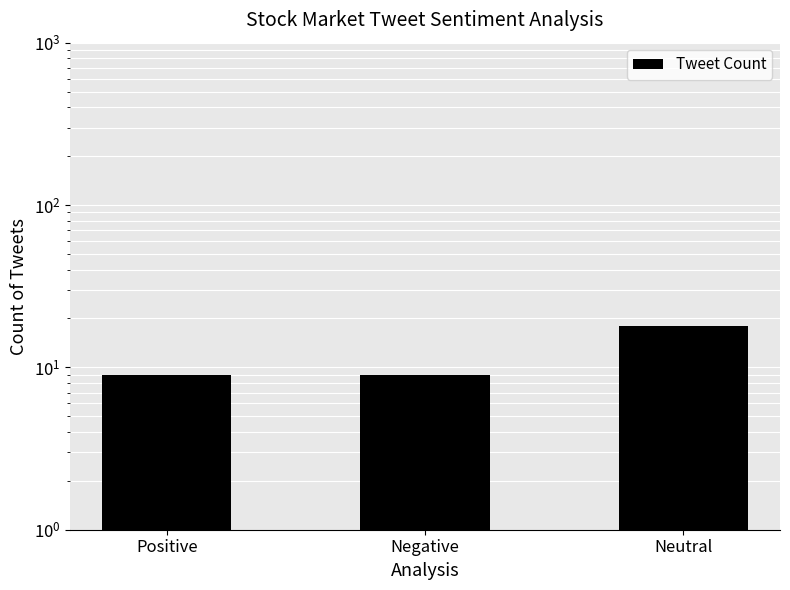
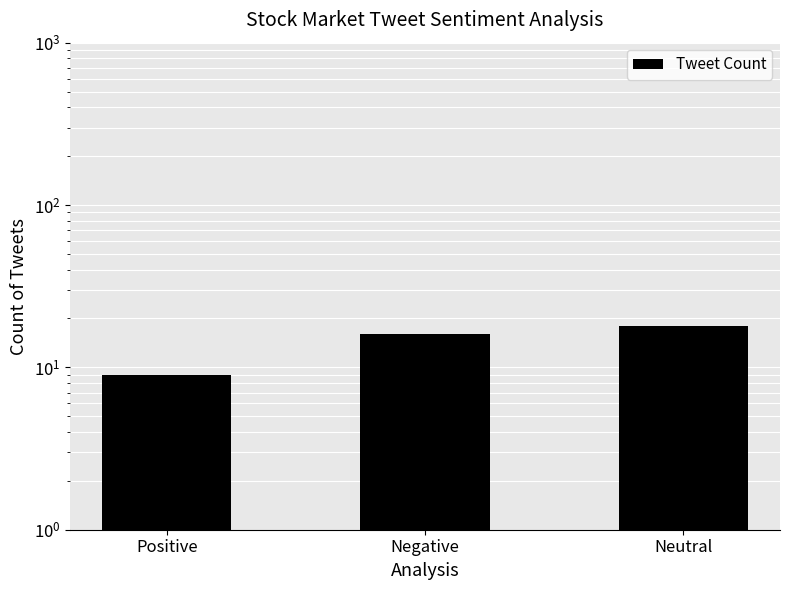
  {
    "Positive": 9,
-   "Negative": 9,
+   "Negative": 16,
    "Neutral": 18
  }
